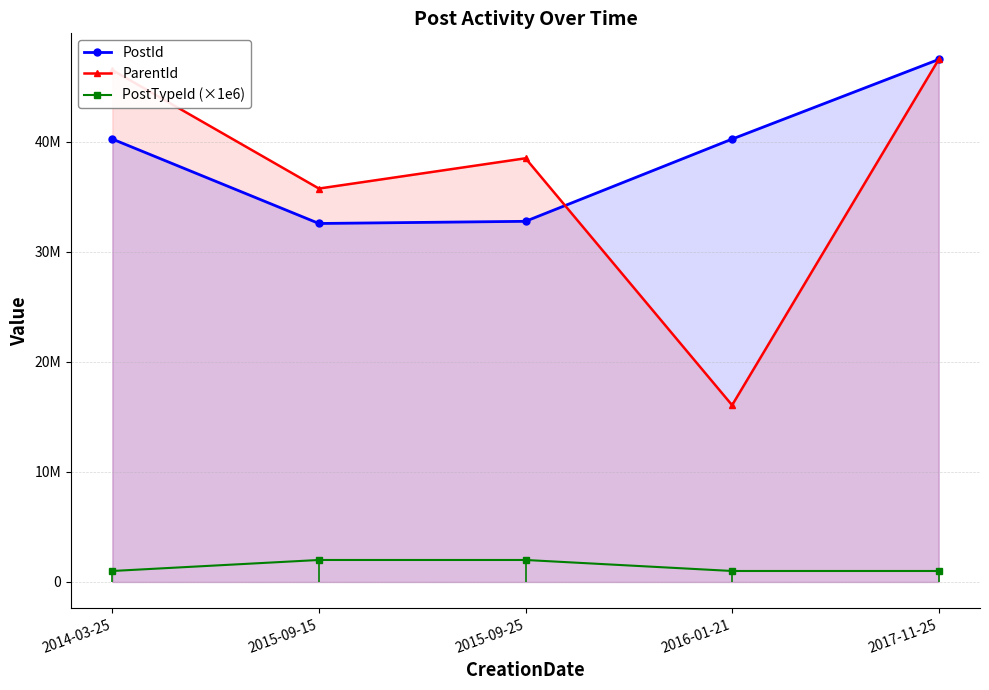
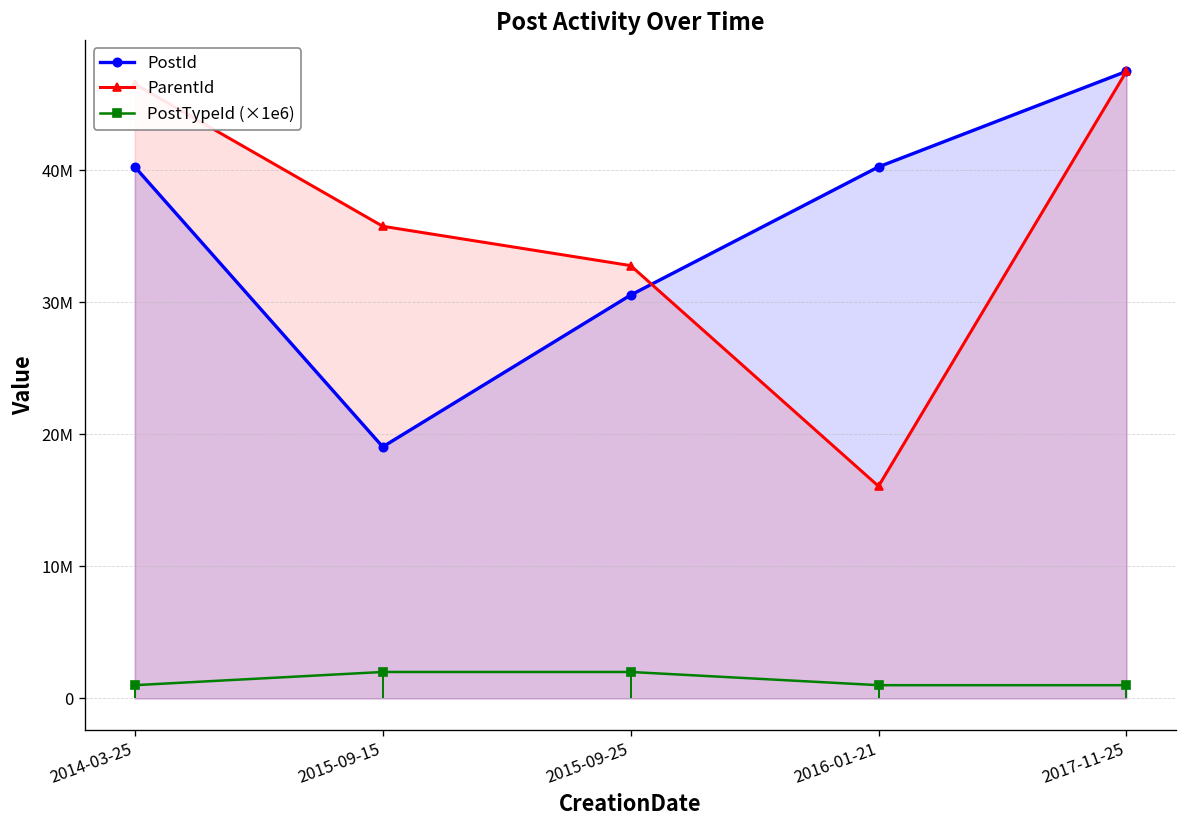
  {
    "PostId": {
      "2014-03-25": 40300000,
-     "2015-09-15": 32600000,
-     "2015-09-25": 32800000,
+     "2015-09-15": 19000000,
+     "2015-09-25": 30500000,
      "2016-01-21": 40300000
    },
    "ParentId": {
      "2015-09-15": 35800000,
-     "2015-09-25": 38500000,
+     "2015-09-25": 32800000,
      "2016-01-21": 16100000
    },
    "PostTypeId (×1e6)": {
      "2014-03-25": 1000000,
      "2015-09-15": 2000000,
      "2015-09-25": 2000000,
      "2016-01-21": 1000000,
      "2017-11-25": 1000000
    }
  }
